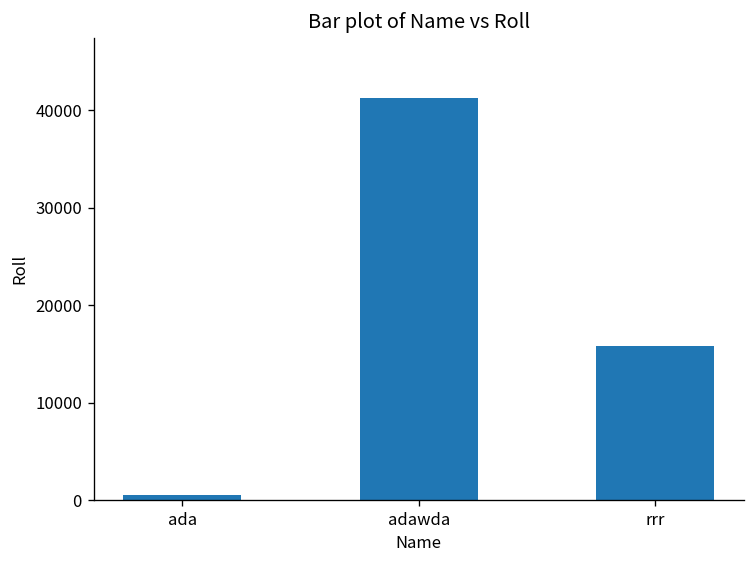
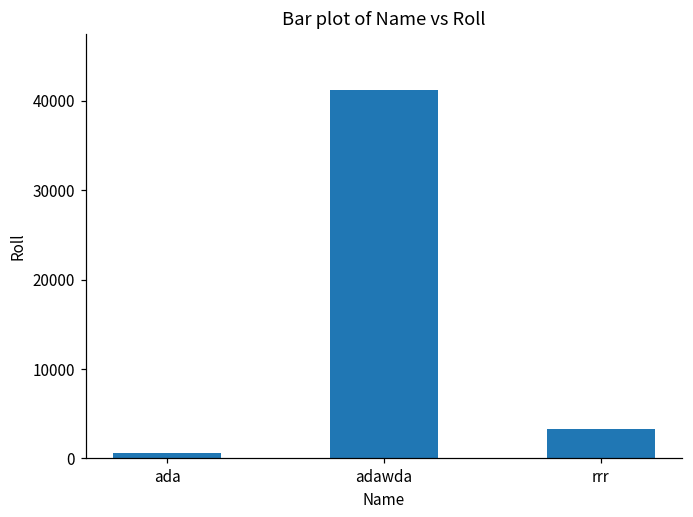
  {
    "ada": 1000,
    "adawda": 41000,
-   "rrr": 16000
+   "rrr": 3000
  }
